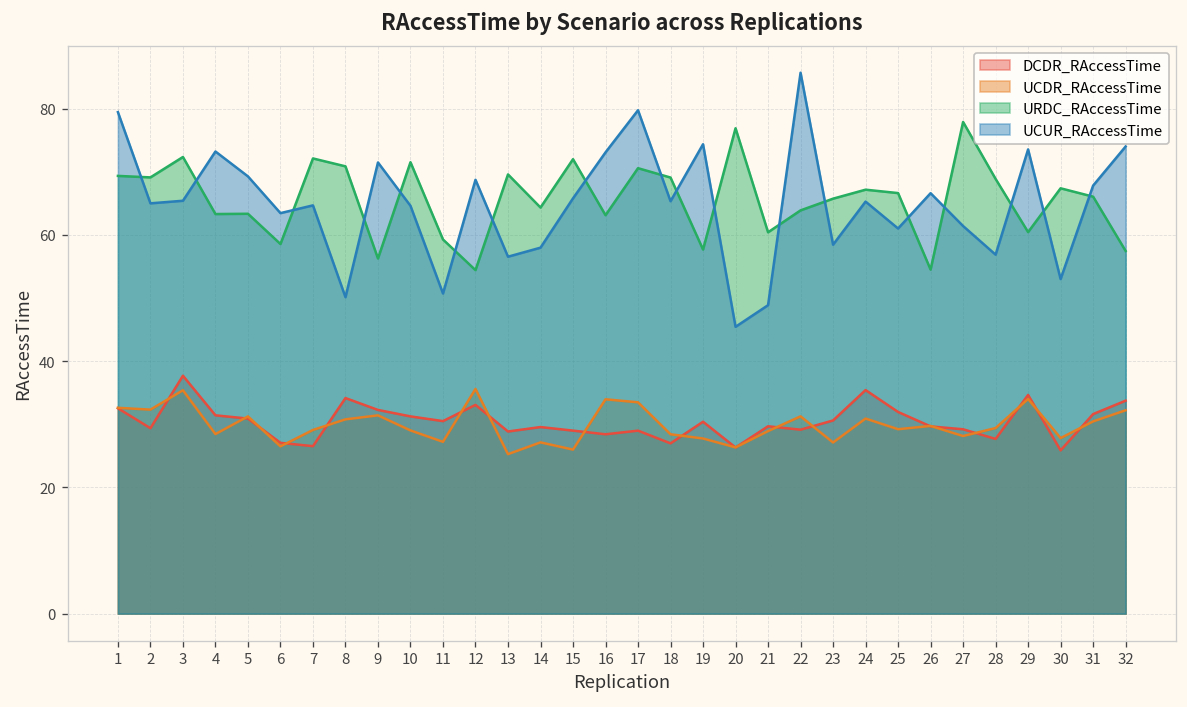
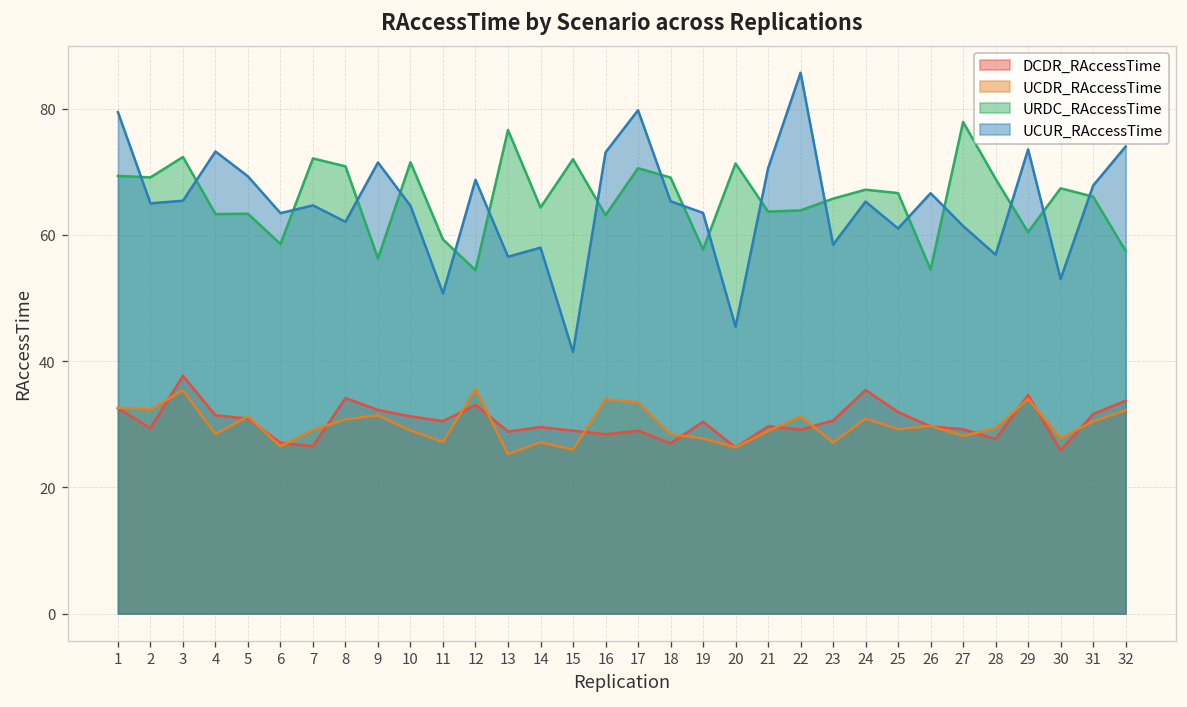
  {
    "URDC_RAccessTime": {
      "1": 69,
      "2": 69,
      "3": 72,
      "4": 63,
      "5": 63,
      "6": 59,
      "7": 72,
      "8": 71,
      "9": 56,
      "10": 72,
      "11": 59,
      "12": 54,
-     "13": 70,
+     "13": 77,
      "14": 64,
      "15": 72,
      "16": 63,
      "17": 71,
      "18": 69,
      "19": 58,
-     "20": 77,
-     "21": 60,
+     "20": 71,
+     "21": 64,
      "22": 64,
      "23": 66,
      "24": 67,
      "25": 67,
      "26": 54,
      "27": 78,
      "28": 69,
      "29": 60,
      "30": 67,
      "31": 66,
      "32": 57
    },
    "UCUR_RAccessTime": {
      "1": 79,
      "2": 65,
      "3": 65,
      "4": 73,
      "5": 69,
      "6": 63,
      "7": 65,
-     "8": 50,
+     "8": 62,
      "9": 71,
      "10": 65,
      "11": 51,
      "12": 69,
      "13": 57,
      "14": 58,
-     "15": 66,
+     "15": 41,
      "16": 73,
      "17": 80,
      "18": 65,
-     "19": 74,
+     "19": 63,
      "20": 45,
-     "21": 49,
+     "21": 71,
      "22": 86,
      "23": 58,
      "24": 65,
      "25": 61,
      "26": 67,
      "27": 61,
      "28": 57,
      "30": 53,
      "31": 68
    }
  }
